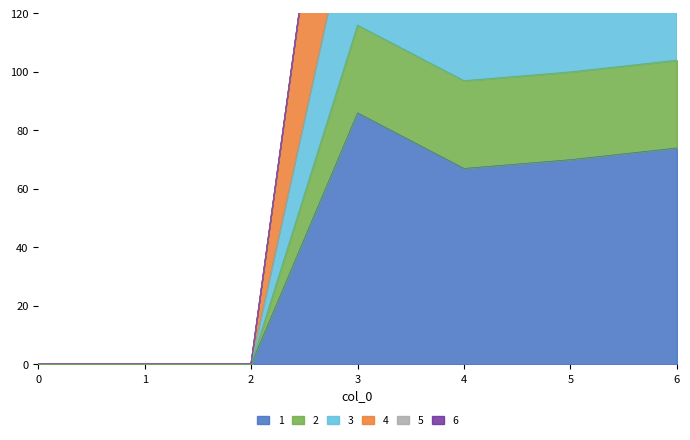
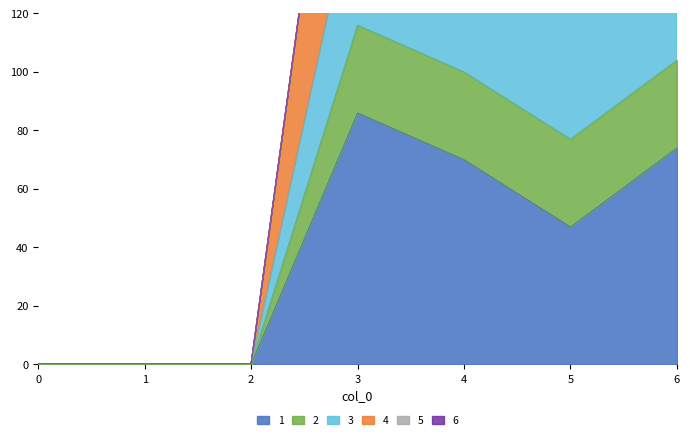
  {
    "1": {
      "3": 86,
-     "4": 67,
-     "5": 70,
+     "4": 70,
+     "5": 47,
      "6": 74
    },
    "2": {
      "3": 30,
      "4": 30,
      "5": 30,
      "6": 30
    }
  }
